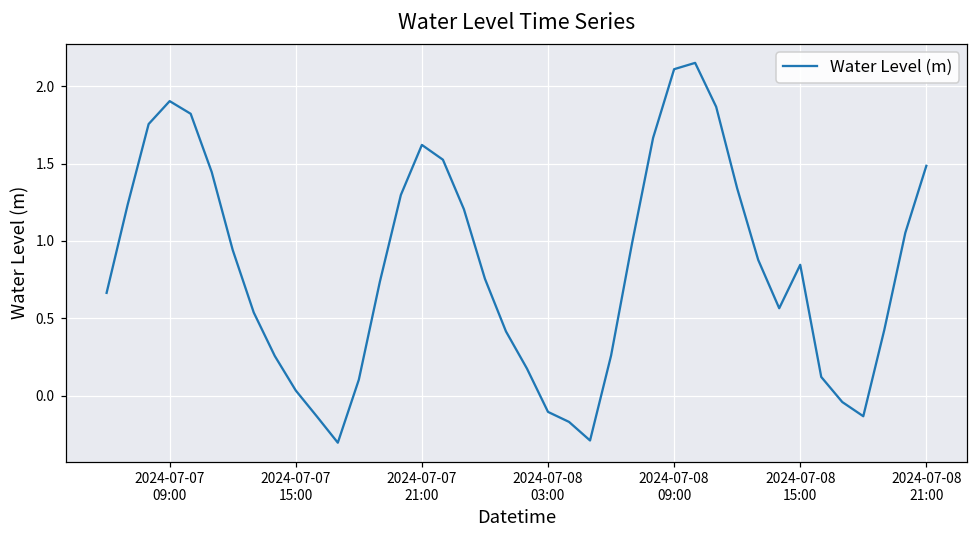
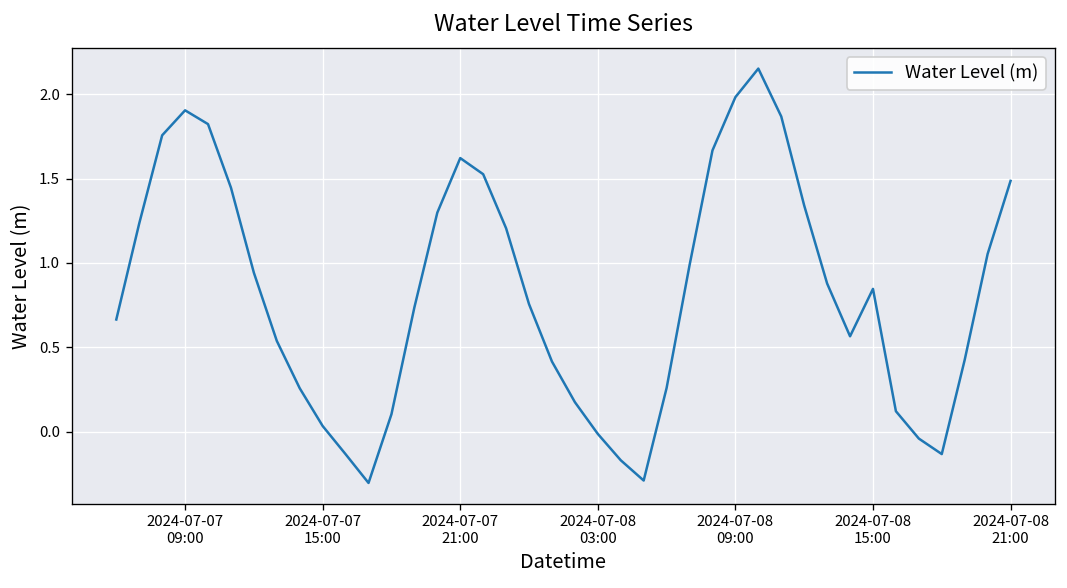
  {
    "2024-07-07 09:00": 1.90,
    "2024-07-07 15:00": 0.03,
    "2024-07-07 21:00": 1.62,
-   "2024-07-08 03:00": -0.10,
-   "2024-07-08 09:00": 2.11,
+   "2024-07-08 03:00": -0.01,
+   "2024-07-08 09:00": 1.98,
    "2024-07-08 15:00": 0.85,
    "2024-07-08 21:00": 1.49
  }
